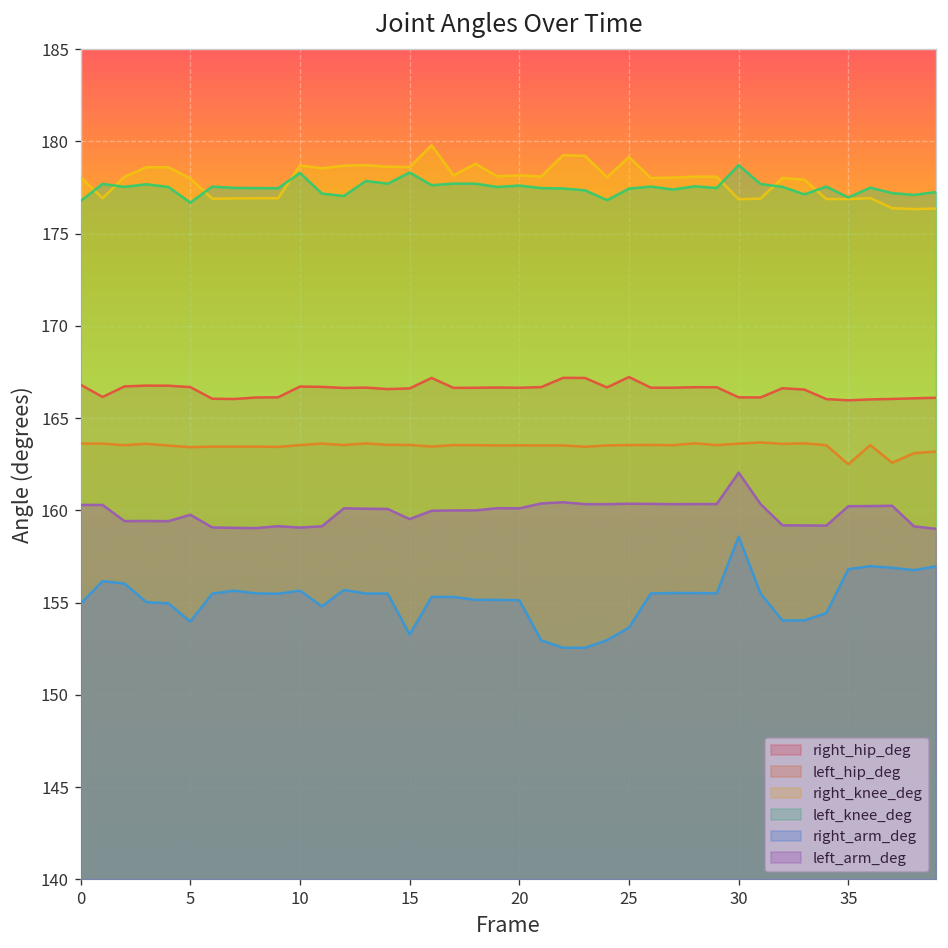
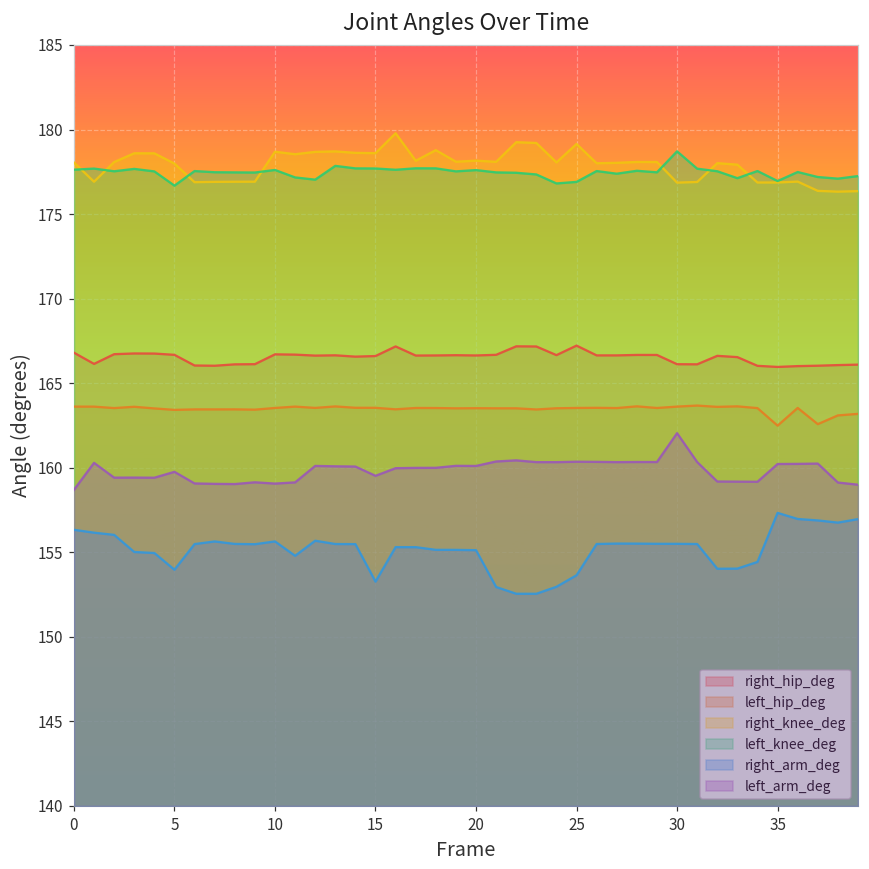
  {
    "left_knee_deg": {
-     "0": 176.8,
+     "0": 177.6,
      "5": 176.7,
-     "10": 178.3,
-     "15": 178.3,
+     "10": 177.6,
+     "15": 177.7,
      "20": 177.6,
-     "25": 177.4,
+     "25": 176.9,
      "30": 178.7
    },
    "right_arm_deg": {
-     "0": 155.0,
+     "0": 156.3,
      "5": 154.0,
      "10": 155.6,
      "15": 153.3,
      "20": 155.1,
      "25": 153.6,
-     "30": 158.6,
-     "35": 156.8
+     "30": 155.5,
+     "35": 157.3
    },
    "left_arm_deg": {
-     "0": 160.3,
+     "0": 158.7,
      "5": 159.8,
      "10": 159.1,
      "15": 159.5,
      "20": 160.1,
      "25": 160.4,
      "30": 162.0,
      "35": 160.2
    }
  }
